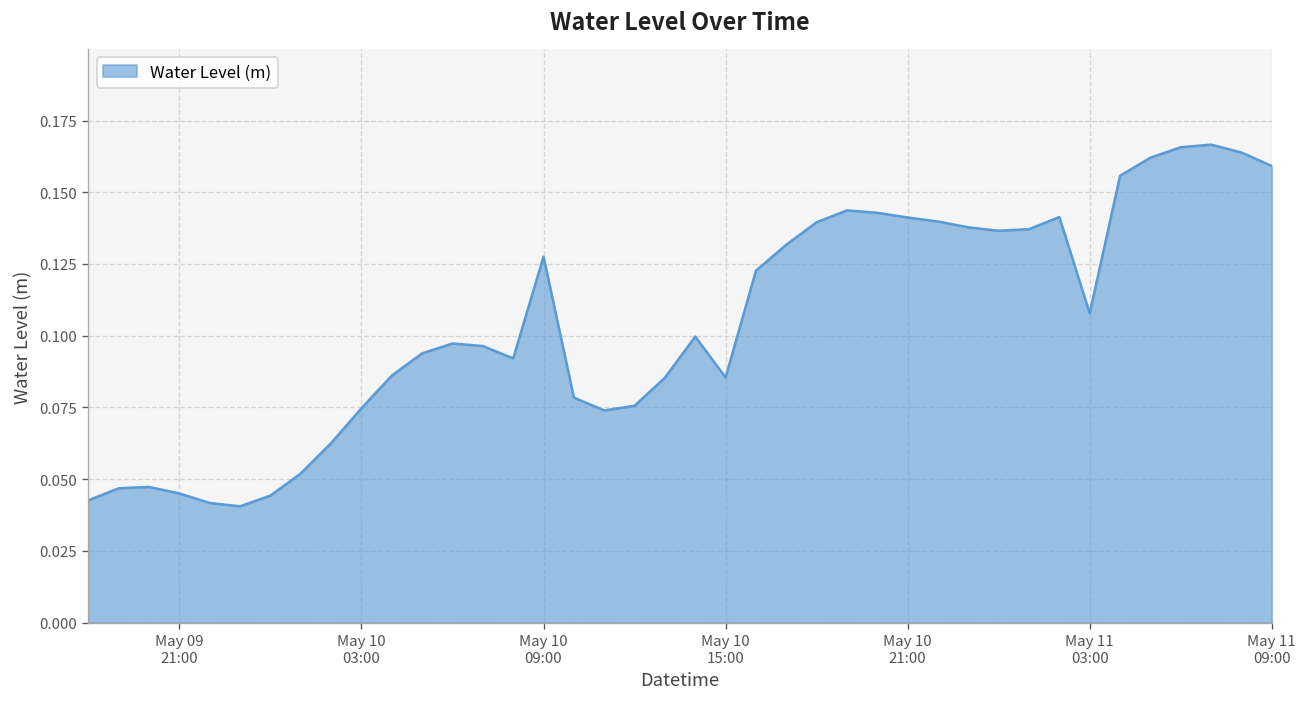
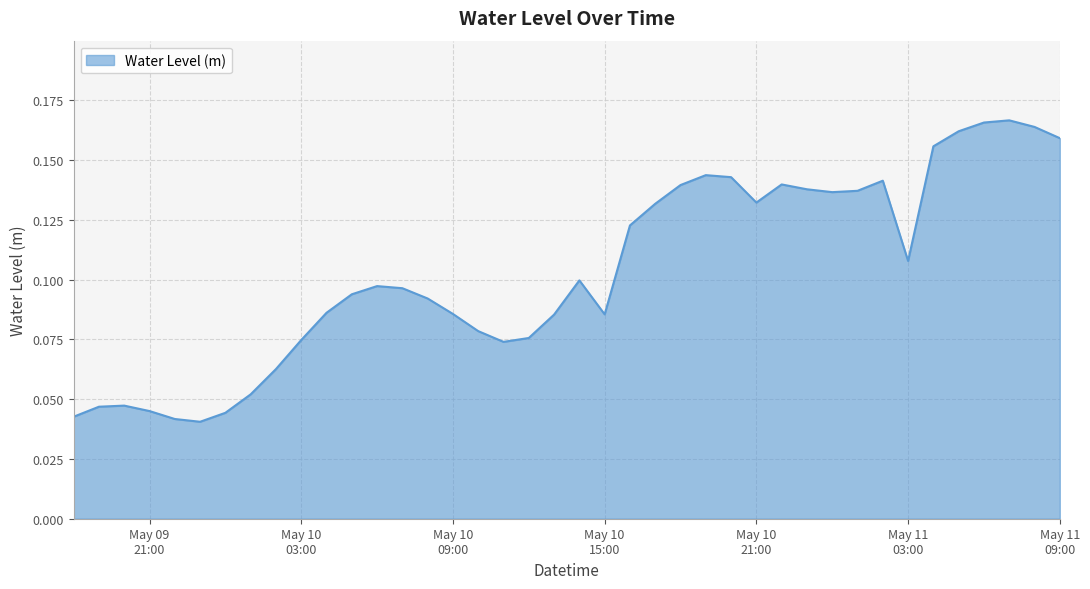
  {
    "May 09 21:00": 0.045,
    "May 10 03:00": 0.075,
-   "May 10 09:00": 0.128,
+   "May 10 09:00": 0.086,
    "May 10 15:00": 0.085,
-   "May 10 21:00": 0.141,
+   "May 10 21:00": 0.132,
    "May 11 03:00": 0.108,
    "May 11 09:00": 0.159
  }
